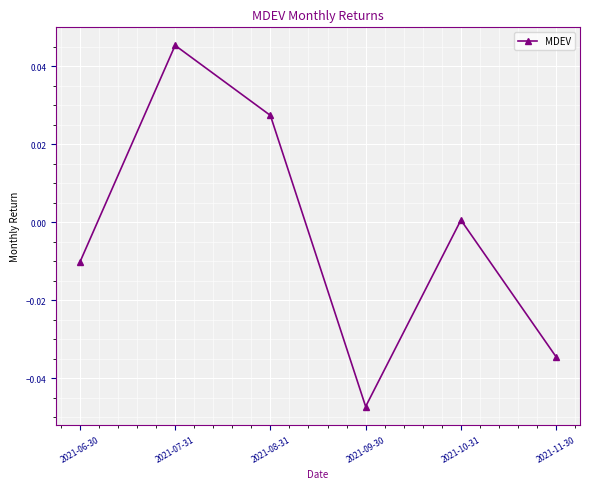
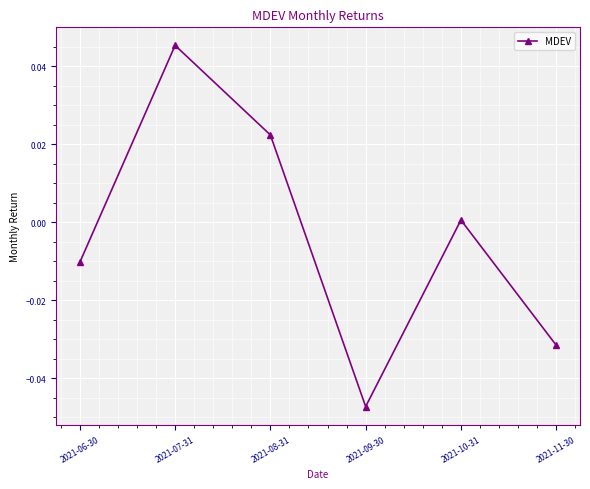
  {
    "2021-06-30": -0.010,
    "2021-07-31": 0.045,
-   "2021-08-31": 0.027,
+   "2021-08-31": 0.022,
    "2021-09-30": -0.047,
    "2021-10-31": 0.001,
-   "2021-11-30": -0.035
+   "2021-11-30": -0.031
  }
